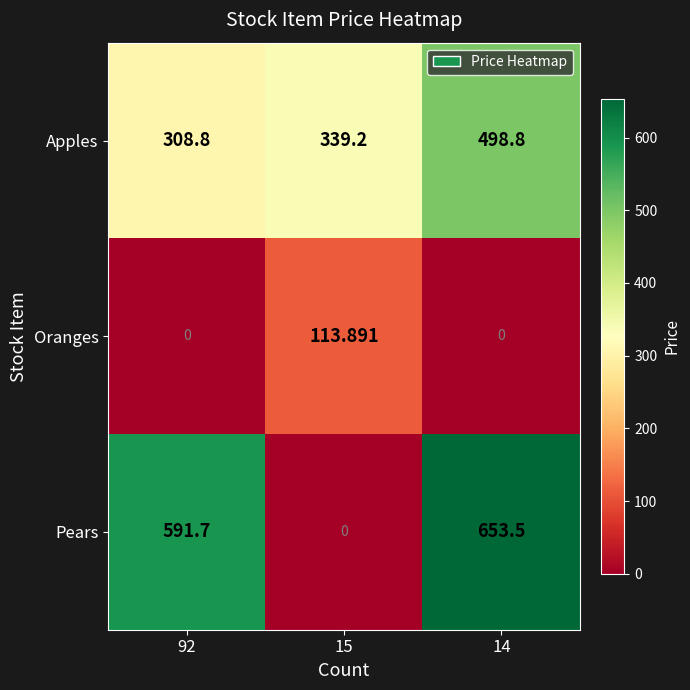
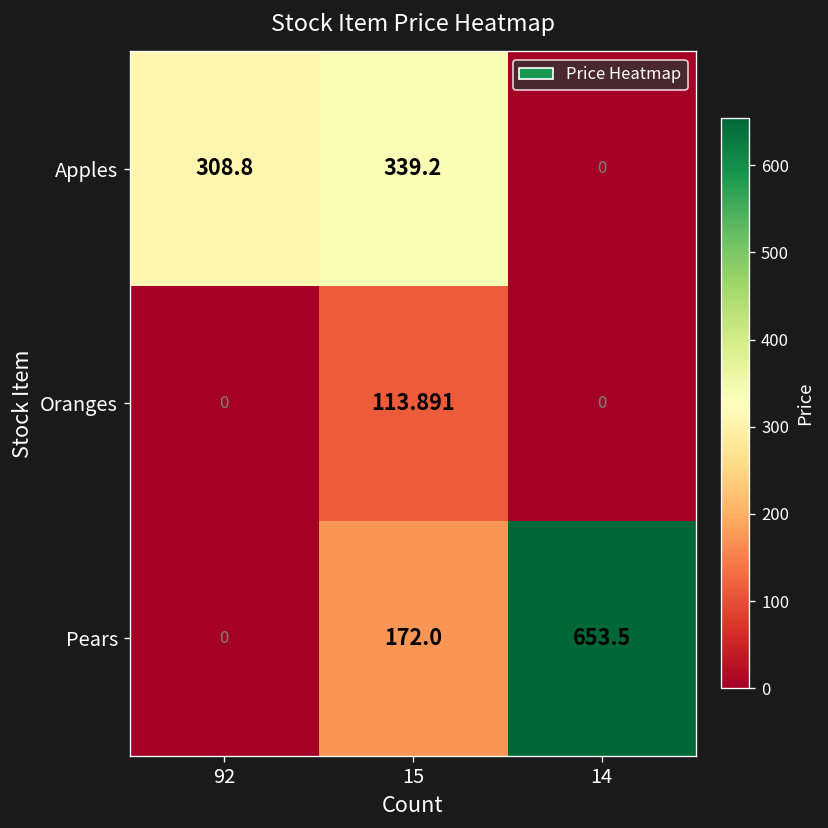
  {
    "Apples": {
      "92": 308.8,
      "15": 339.2,
-     "14": 498.8
+     "14": 0
    },
    "Oranges": {
      "92": 0,
      "15": 113.891,
      "14": 0
    },
    "Pears": {
-     "92": 591.7,
-     "15": 0,
+     "92": 0,
+     "15": 172.0,
      "14": 653.5
    }
  }
